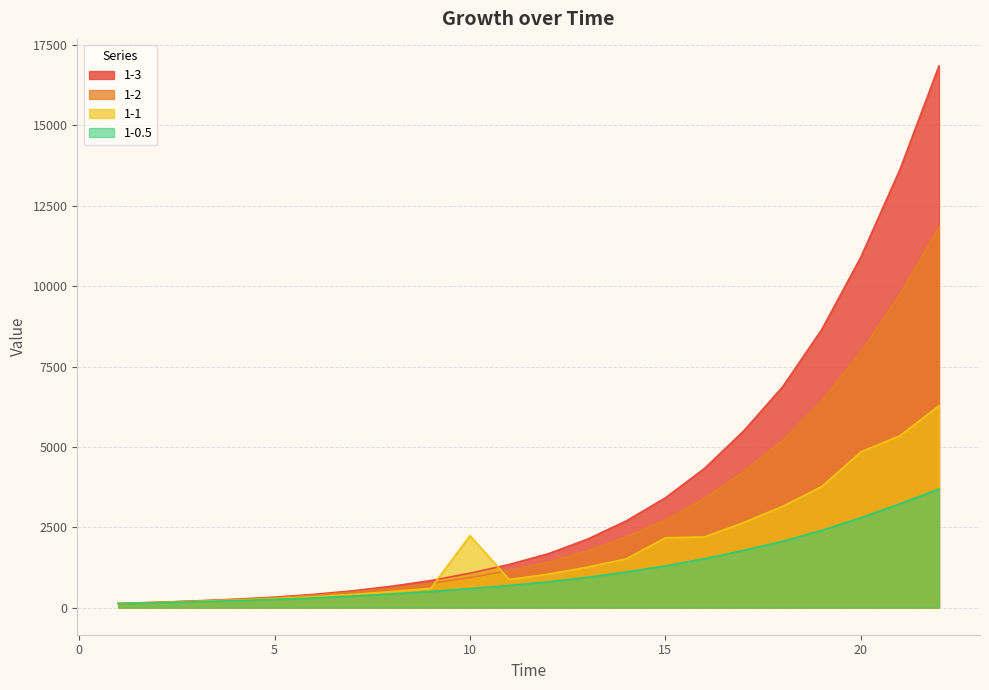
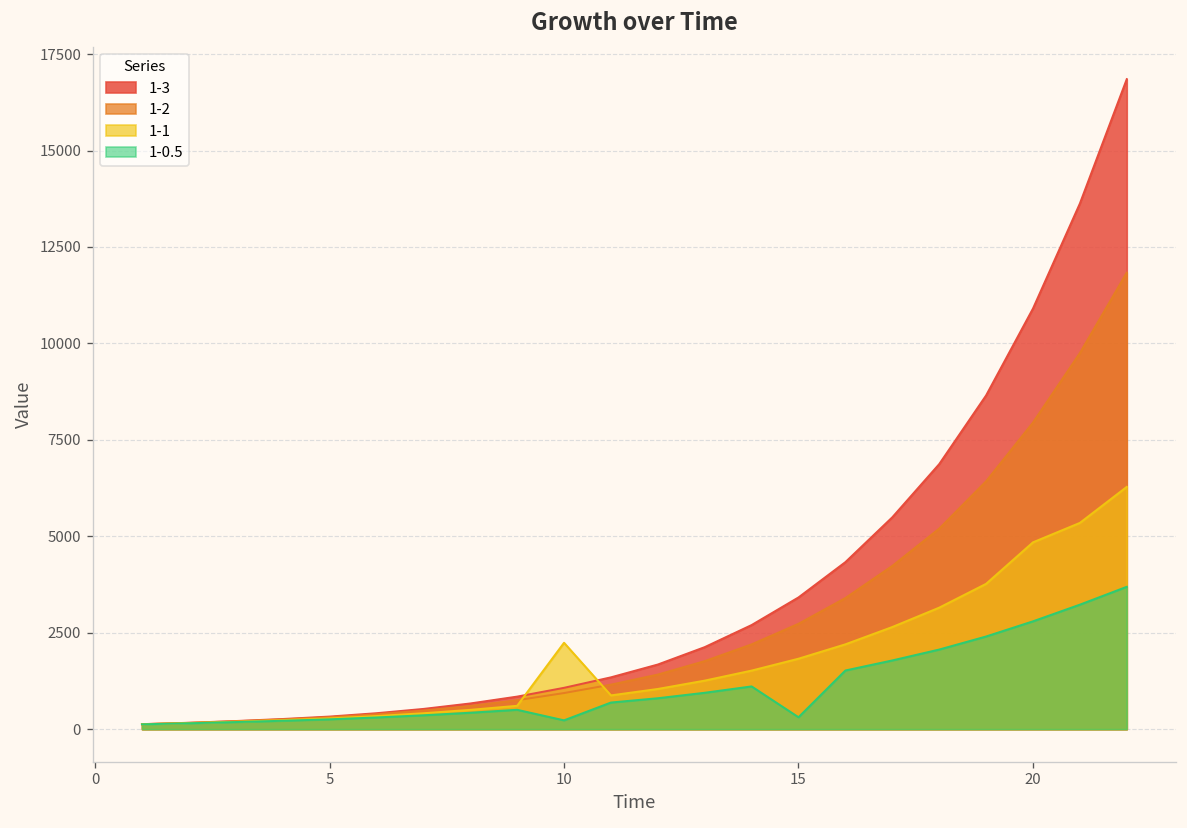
  {
    "1-1": {
      "10": 2200,
-     "15": 2200,
+     "15": 1800,
      "20": 4800
    },
    "1-0.5": {
-     "10": 600,
-     "15": 1300,
+     "10": 200,
+     "15": 300,
      "20": 2800
    }
  }
